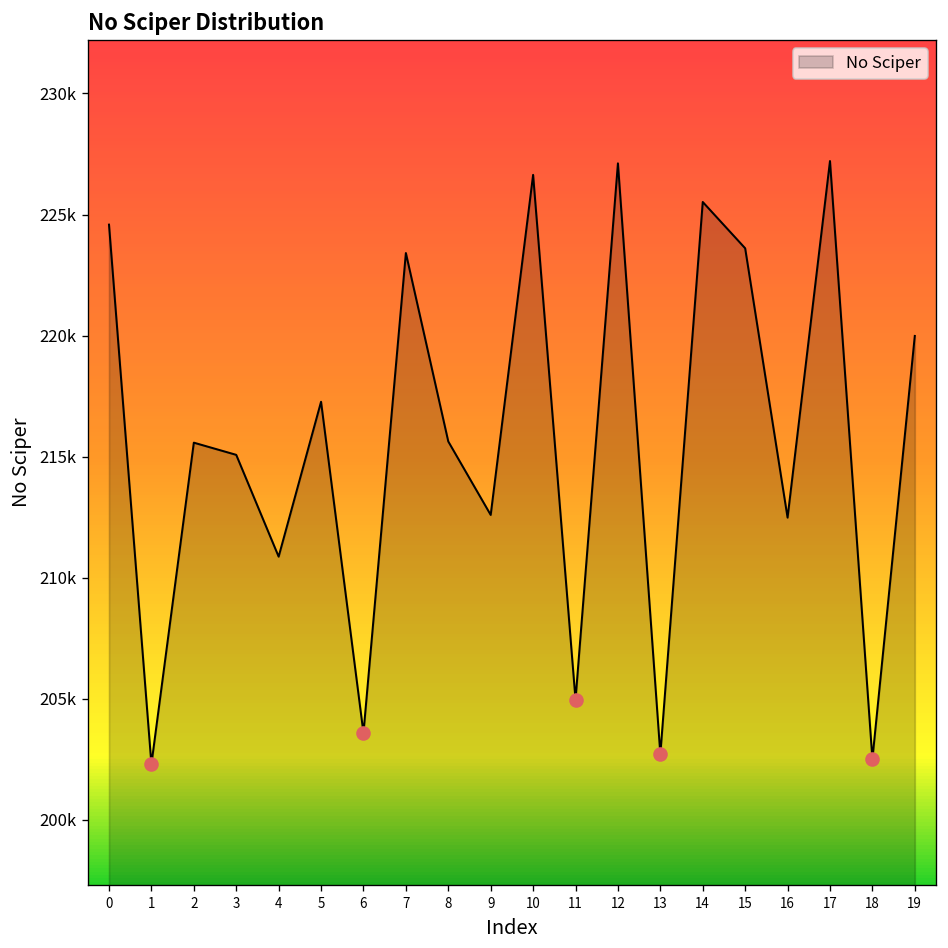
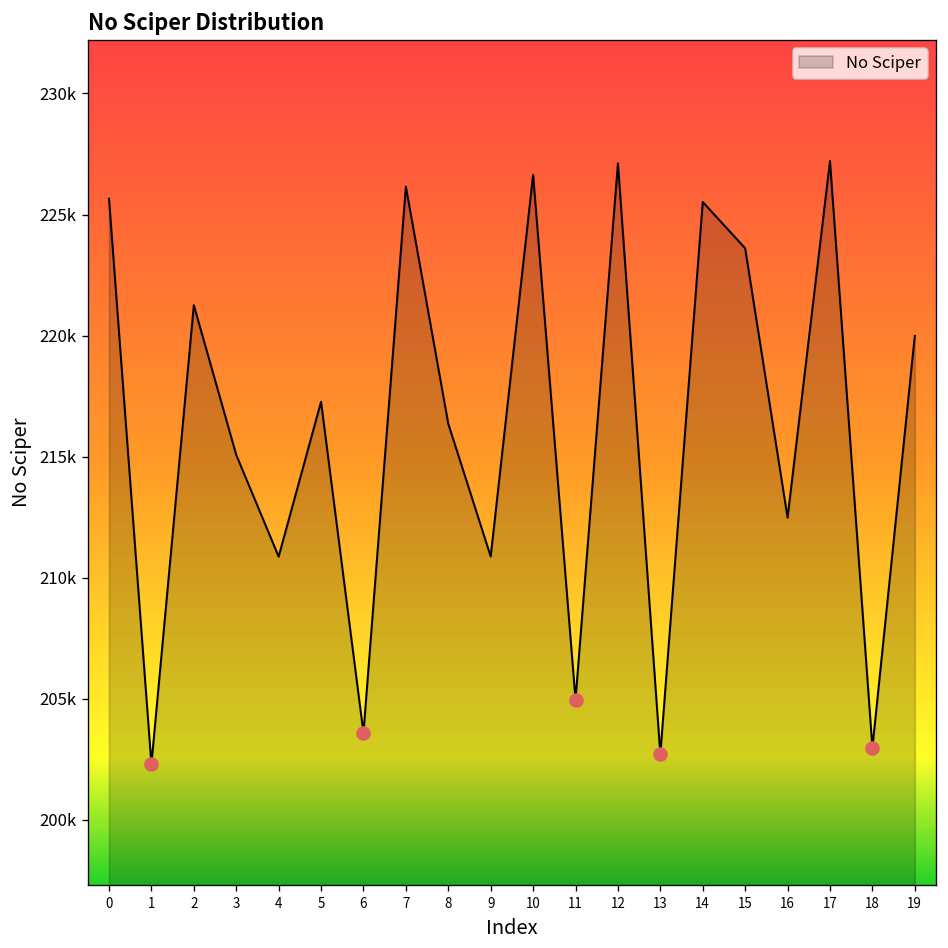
  {
    "No Sciper": {
-     "0": 224600,
-     "2": 215600,
+     "0": 225700,
+     "2": 221300,
      "3": 215100,
      "4": 210900,
      "5": 217300,
-     "7": 223400,
-     "8": 215600,
-     "9": 212600,
+     "7": 226200,
+     "8": 216400,
+     "9": 210900,
      "10": 226600,
      "12": 227100,
      "14": 225500,
      "15": 223600,
      "16": 212500,
      "17": 227200,
-     "18": 202500,
+     "18": 203000,
      "19": 220000
    }
  }
